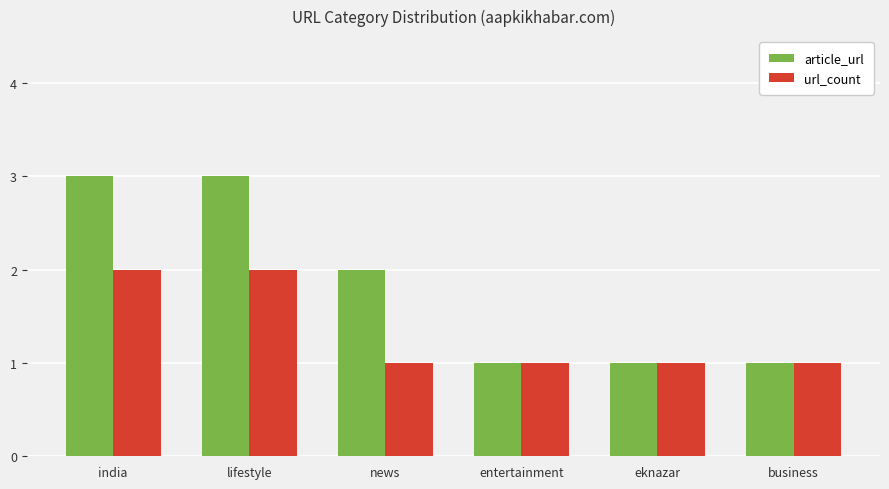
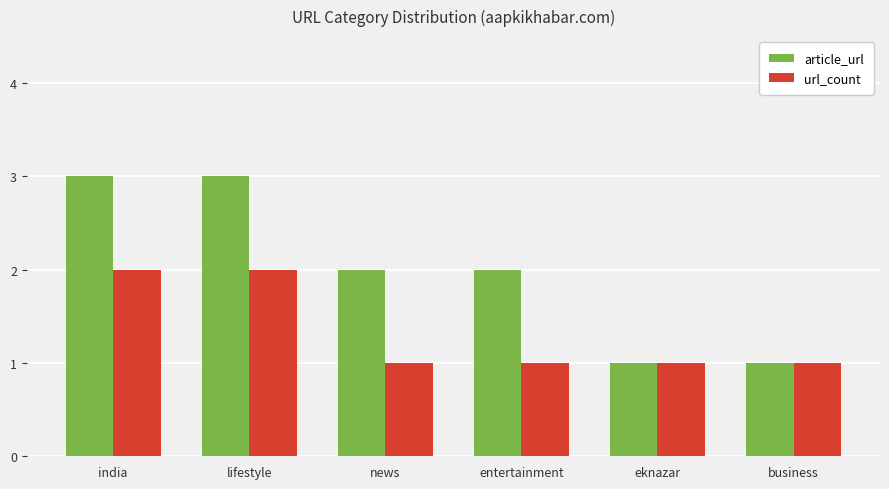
  {
    "article_url": {
      "india": 3,
      "lifestyle": 3,
      "news": 2,
-     "entertainment": 1,
+     "entertainment": 2,
      "eknazar": 1,
      "business": 1
    },
    "url_count": {
      "india": 2,
      "lifestyle": 2,
      "news": 1,
      "entertainment": 1,
      "eknazar": 1,
      "business": 1
    }
  }
